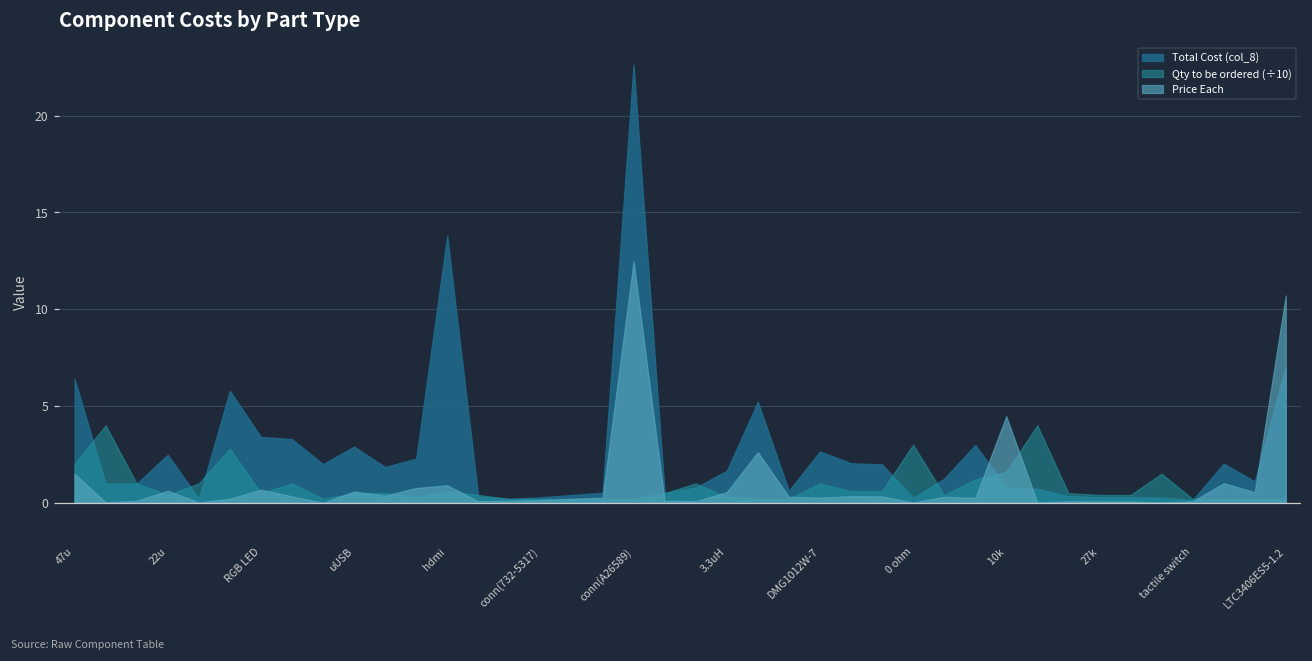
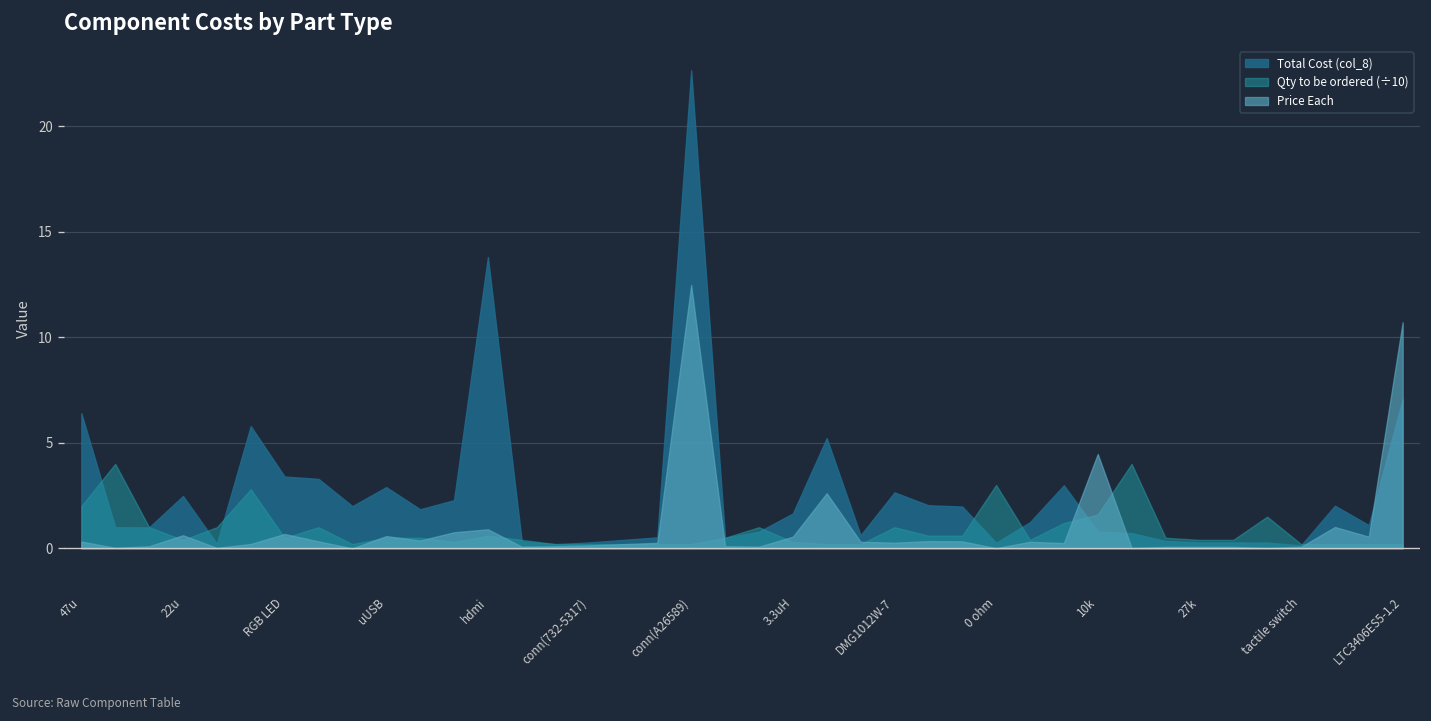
  {
    "Price Each": {
-     "47u": 1.5,
+     "47u": 0.3,
      "22u": 0.6,
      "RGB LED": 0.7,
      "hdmi": 0.9,
      "conn(A26589)": 12.5,
      "3.3uH": 0.6,
      "DMG1012W-7": 0.3,
      "10k": 4.5,
      "LTC3406ES5-1.2": 10.7
    }
  }
